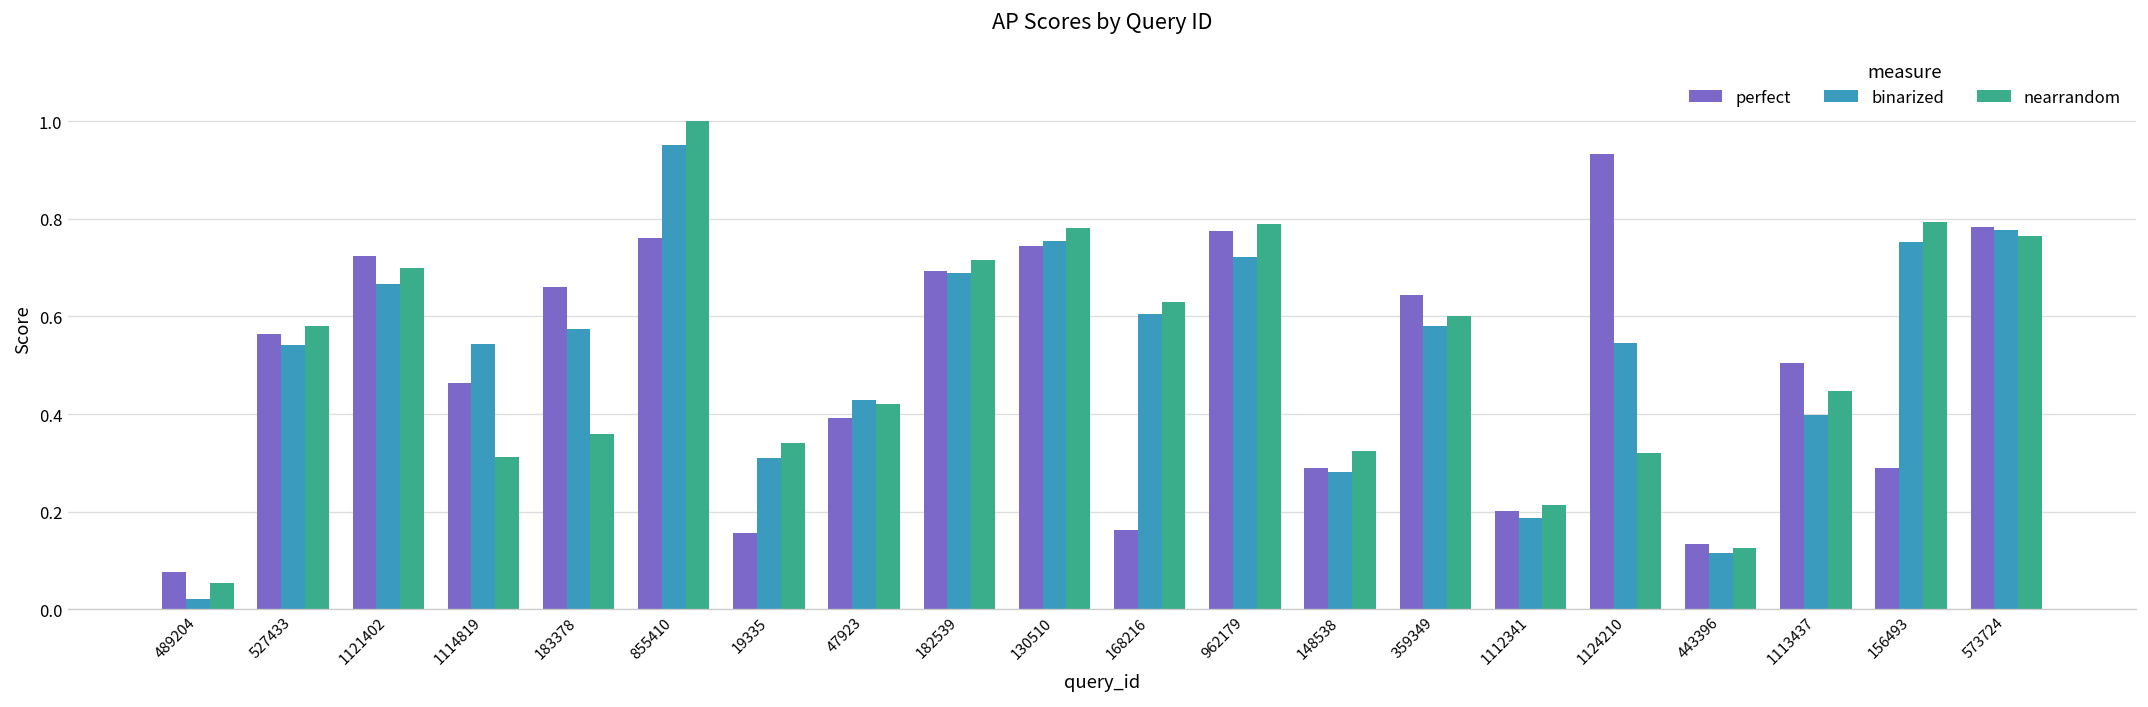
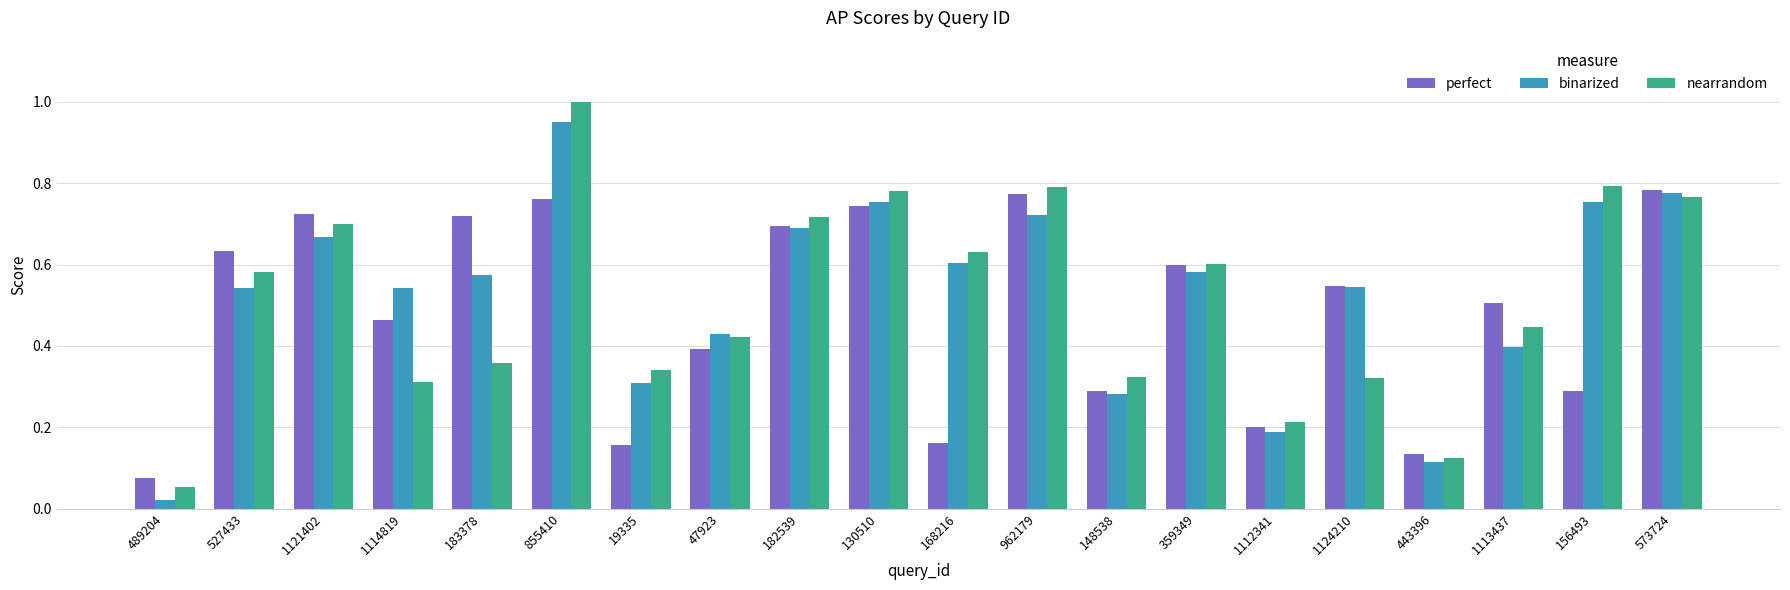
  {
    "perfect": {
      "489204": 0.08,
-     "527433": 0.56,
+     "527433": 0.63,
      "1121402": 0.72,
      "1114819": 0.46,
-     "183378": 0.66,
+     "183378": 0.72,
      "855410": 0.76,
      "19335": 0.16,
      "47923": 0.39,
      "182539": 0.69,
      "130510": 0.74,
      "168216": 0.16,
      "962179": 0.77,
      "148538": 0.29,
-     "359349": 0.64,
+     "359349": 0.60,
      "1112341": 0.20,
-     "1124210": 0.93,
+     "1124210": 0.55,
      "443396": 0.13,
      "1113437": 0.50,
      "156493": 0.29,
      "573724": 0.78
    }
  }
